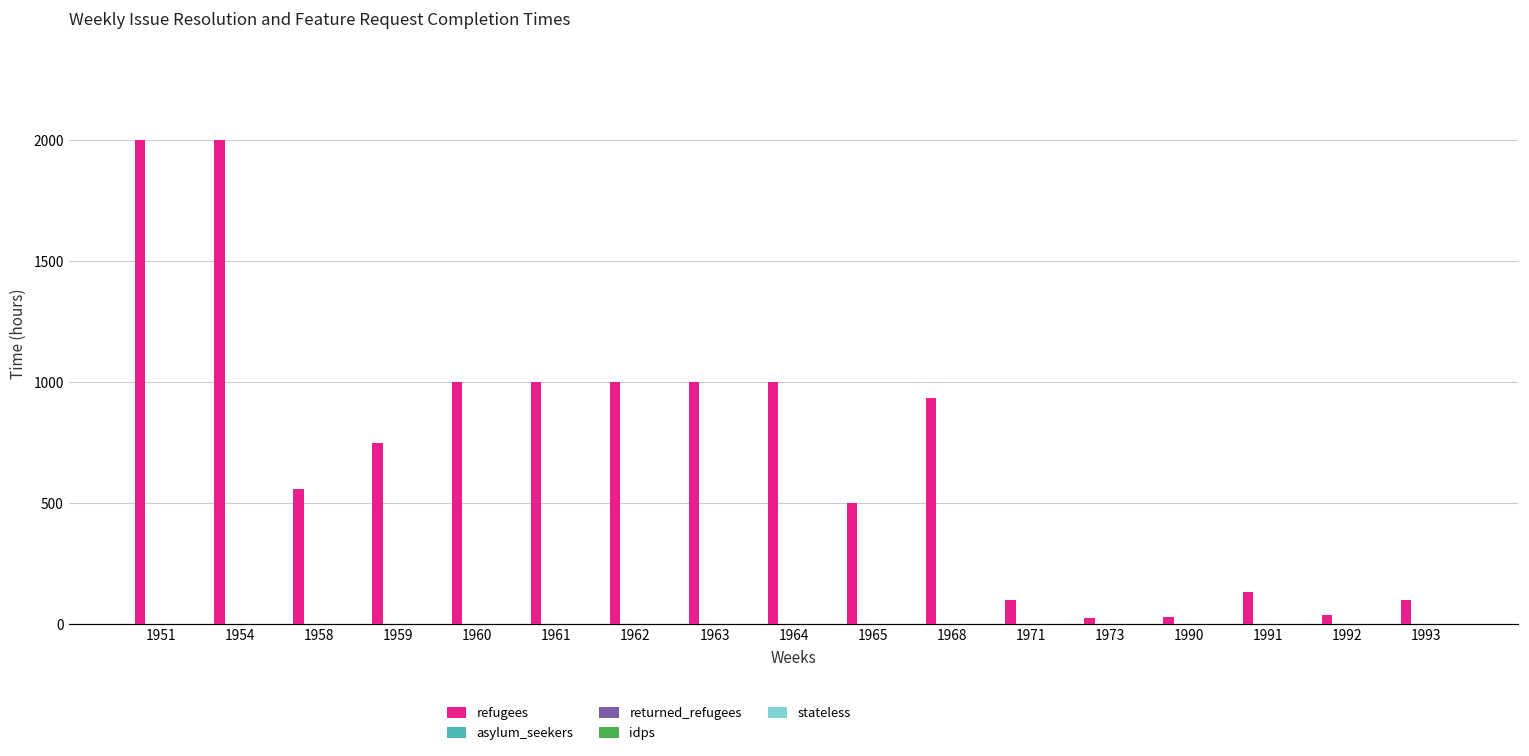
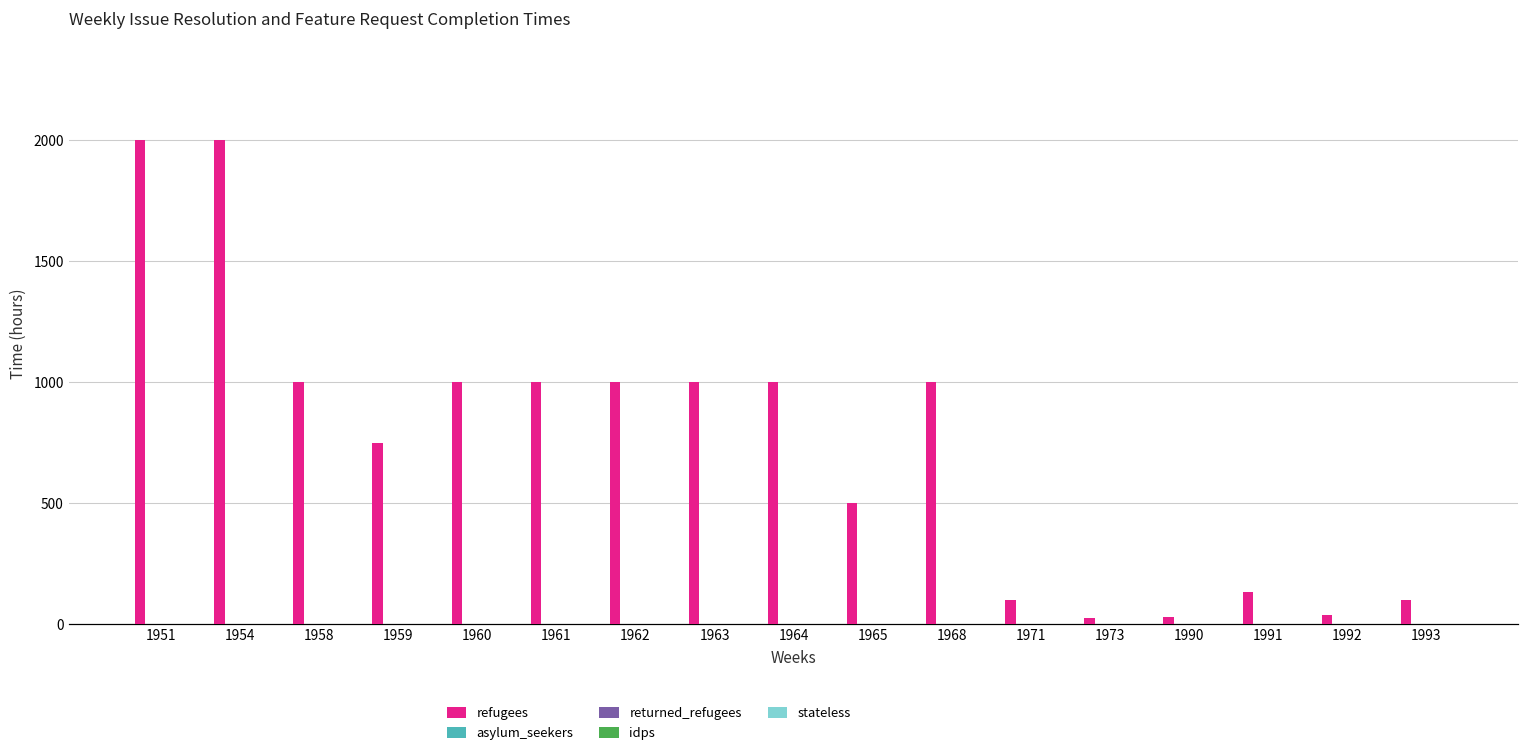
  {
    "refugees": {
      "1951": 2000,
      "1954": 2000,
-     "1958": 560,
+     "1958": 1000,
      "1959": 750,
      "1960": 1000,
      "1961": 1000,
      "1962": 1000,
      "1963": 1000,
      "1964": 1000,
      "1965": 500,
-     "1968": 930,
+     "1968": 1000,
      "1971": 100,
      "1973": 30,
      "1990": 30,
      "1991": 130,
      "1992": 40,
      "1993": 100
    },
    "asylum_seekers": {
      "1951": 0,
      "1954": 0,
      "1958": 0,
      "1959": 0,
      "1960": 0,
      "1961": 0,
      "1962": 0,
      "1963": 0,
      "1964": 0,
      "1965": 0,
      "1968": 0,
      "1971": 0,
      "1973": 0,
      "1990": 0,
      "1991": 0,
      "1992": 0,
      "1993": 0
    },
    "returned_refugees": {
      "1951": 0,
      "1954": 0,
      "1958": 0,
      "1959": 0,
      "1960": 0,
      "1961": 0,
      "1962": 0,
      "1963": 0,
      "1964": 0,
      "1965": 0,
      "1968": 0,
      "1971": 0,
      "1973": 0,
      "1990": 0,
      "1991": 0,
      "1992": 0,
      "1993": 0
    },
    "idps": {
      "1951": 0,
      "1954": 0,
      "1958": 0,
      "1959": 0,
      "1960": 0,
      "1961": 0,
      "1962": 0,
      "1963": 0,
      "1964": 0,
      "1965": 0,
      "1968": 0,
      "1971": 0,
      "1973": 0,
      "1990": 0,
      "1991": 0,
      "1992": 0,
      "1993": 0
    },
    "stateless": {
      "1951": 0,
      "1954": 0,
      "1958": 0,
      "1959": 0,
      "1960": 0,
      "1961": 0,
      "1962": 0,
      "1963": 0,
      "1964": 0,
      "1965": 0,
      "1968": 0,
      "1971": 0,
      "1973": 0,
      "1990": 0,
      "1991": 0,
      "1992": 0,
      "1993": 0
    }
  }
